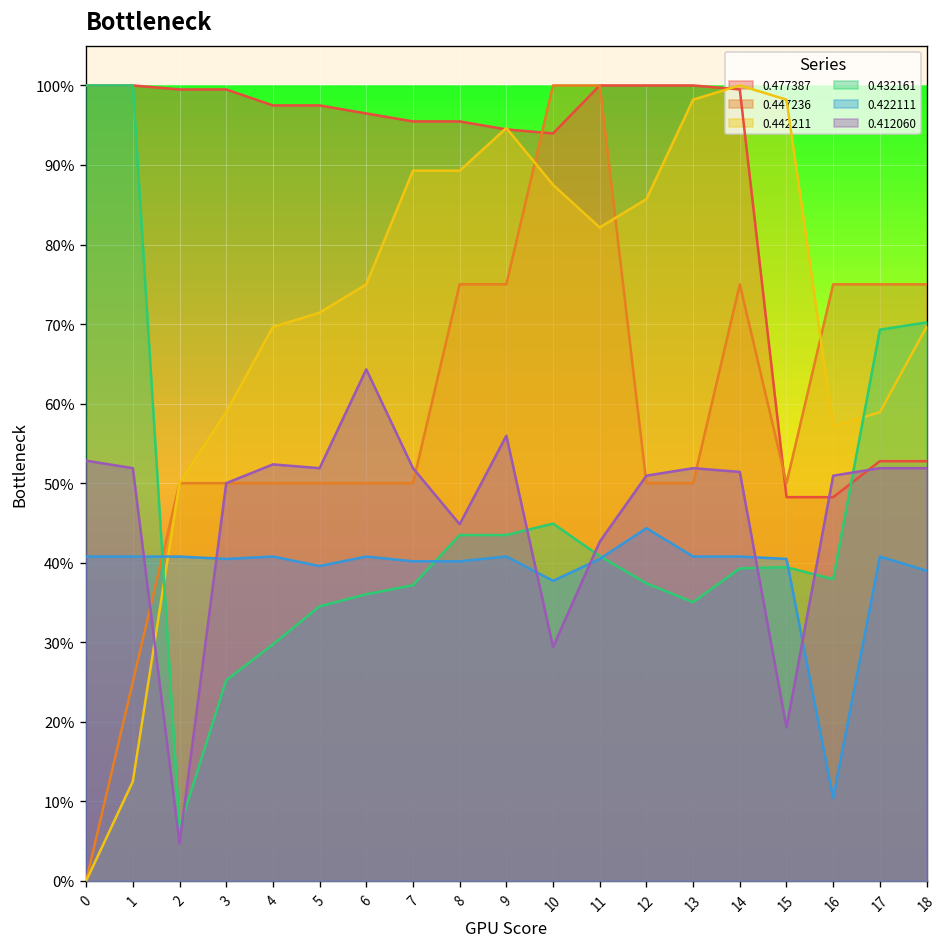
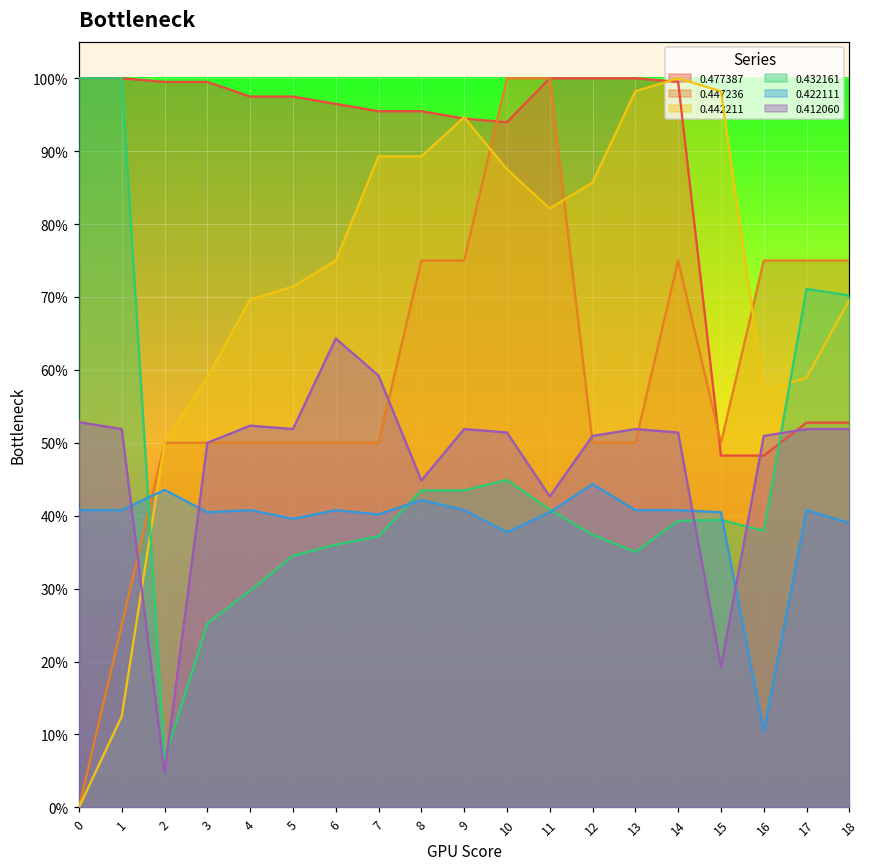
  {
    "0.432161": {
      "2": "7%",
      "3": "25%",
      "4": "30%",
      "5": "35%",
      "6": "36%",
      "7": "37%",
      "8": "43%",
      "9": "43%",
      "10": "45%",
      "12": "37%",
      "13": "35%",
      "14": "39%",
      "15": "39%",
      "16": "38%",
-     "17": "69%",
+     "17": "71%",
      "18": "70%"
    },
    "0.422111": {
      "0": "41%",
      "1": "41%",
-     "2": "41%",
+     "2": "44%",
      "3": "40%",
      "4": "41%",
      "5": "40%",
      "6": "41%",
      "7": "40%",
-     "8": "40%",
+     "8": "42%",
      "9": "41%",
      "10": "38%",
      "12": "44%",
      "13": "41%",
      "14": "41%",
      "15": "40%",
      "16": "10%",
      "17": "41%",
      "18": "39%"
    },
    "0.412060": {
      "0": "53%",
      "1": "52%",
      "2": "5%",
      "4": "52%",
      "5": "52%",
      "6": "64%",
-     "7": "52%",
+     "7": "59%",
      "8": "45%",
-     "9": "56%",
-     "10": "29%",
+     "9": "52%",
+     "10": "51%",
      "11": "43%",
      "12": "51%",
      "13": "52%",
      "14": "51%",
      "15": "19%",
      "16": "51%",
      "17": "52%",
      "18": "52%"
    }
  }
